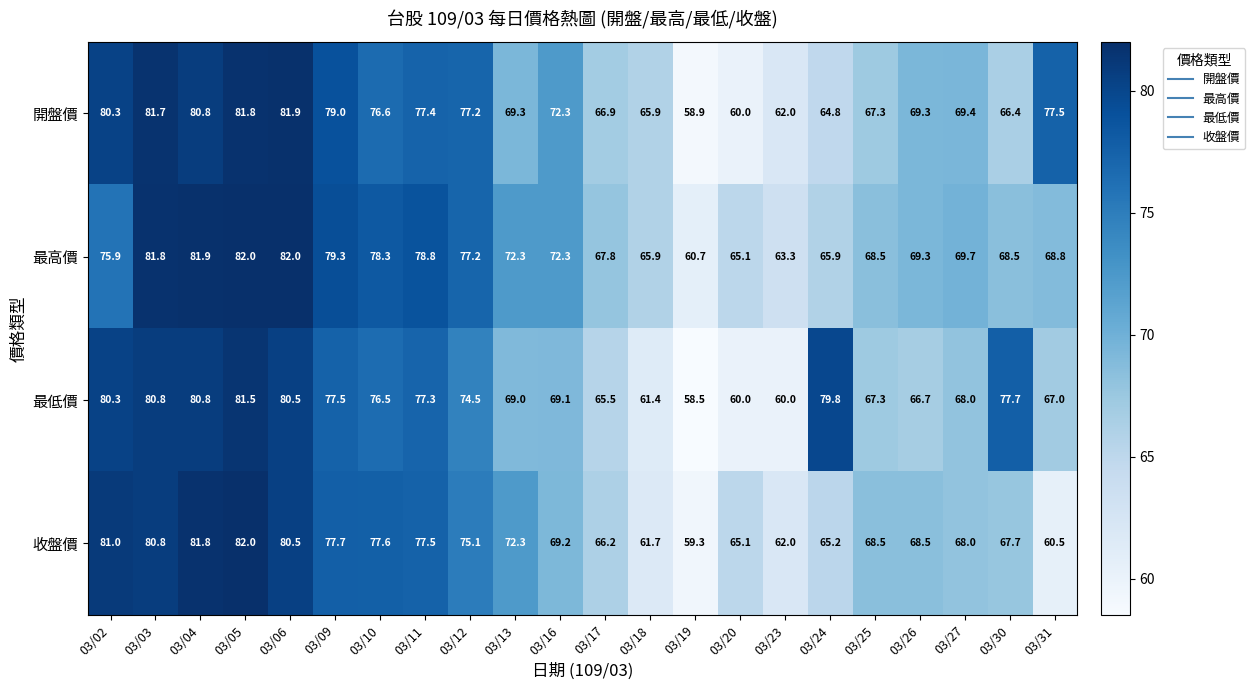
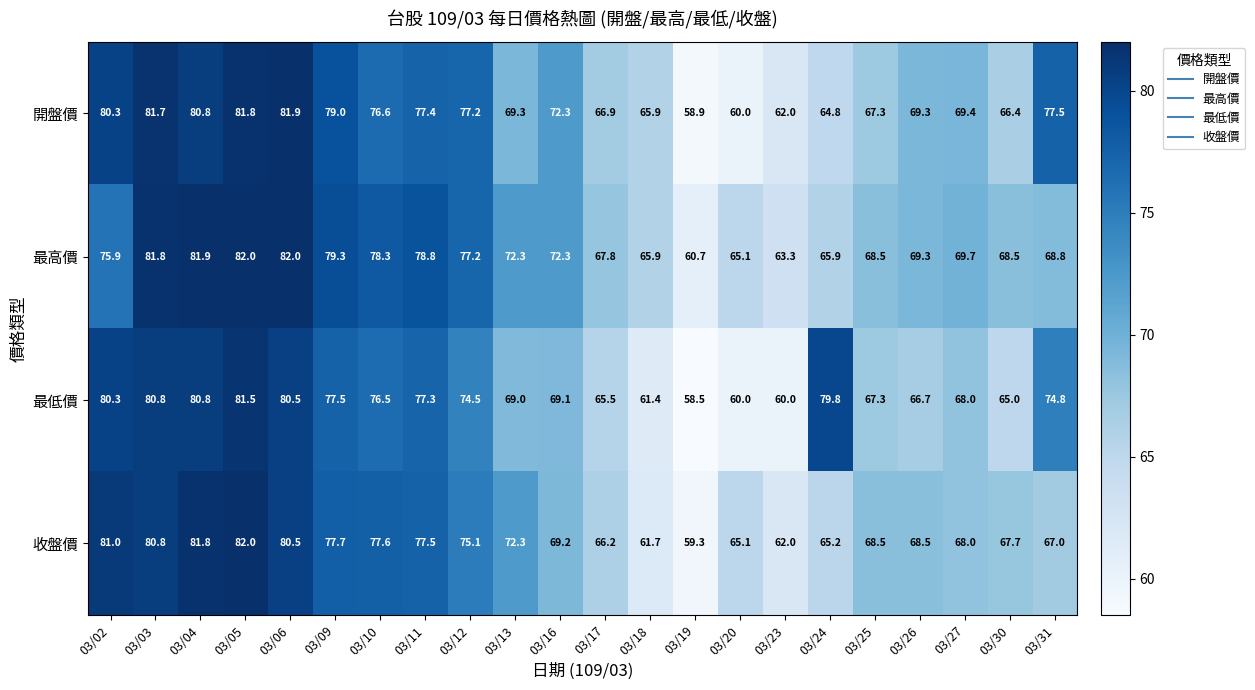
  {
    "開盤價": {
      "03/02": 80.3,
      "03/03": 81.7,
      "03/04": 80.8,
      "03/05": 81.8,
      "03/06": 81.9,
      "03/09": 79.0,
      "03/10": 76.6,
      "03/11": 77.4,
      "03/12": 77.2,
      "03/13": 69.3,
      "03/16": 72.3,
      "03/17": 66.9,
      "03/18": 65.9,
      "03/19": 58.9,
      "03/20": 60.0,
      "03/23": 62.0,
      "03/24": 64.8,
      "03/25": 67.3,
      "03/26": 69.3,
      "03/27": 69.4,
      "03/30": 66.4,
      "03/31": 77.5
    },
    "最高價": {
      "03/02": 75.9,
      "03/03": 81.8,
      "03/04": 81.9,
      "03/05": 82.0,
      "03/06": 82.0,
      "03/09": 79.3,
      "03/10": 78.3,
      "03/11": 78.8,
      "03/12": 77.2,
      "03/13": 72.3,
      "03/16": 72.3,
      "03/17": 67.8,
      "03/18": 65.9,
      "03/19": 60.7,
      "03/20": 65.1,
      "03/23": 63.3,
      "03/24": 65.9,
      "03/25": 68.5,
      "03/26": 69.3,
      "03/27": 69.7,
      "03/30": 68.5,
      "03/31": 68.8
    },
    "最低價": {
      "03/02": 80.3,
      "03/03": 80.8,
      "03/04": 80.8,
      "03/05": 81.5,
      "03/06": 80.5,
      "03/09": 77.5,
      "03/10": 76.5,
      "03/11": 77.3,
      "03/12": 74.5,
      "03/13": 69.0,
      "03/16": 69.1,
      "03/17": 65.5,
      "03/18": 61.4,
      "03/19": 58.5,
      "03/20": 60.0,
      "03/23": 60.0,
      "03/24": 79.8,
      "03/25": 67.3,
      "03/26": 66.7,
      "03/27": 68.0,
-     "03/30": 77.7,
-     "03/31": 67.0
+     "03/30": 65.0,
+     "03/31": 74.8
    },
    "收盤價": {
      "03/02": 81.0,
      "03/03": 80.8,
      "03/04": 81.8,
      "03/05": 82.0,
      "03/06": 80.5,
      "03/09": 77.7,
      "03/10": 77.6,
      "03/11": 77.5,
      "03/12": 75.1,
      "03/13": 72.3,
      "03/16": 69.2,
      "03/17": 66.2,
      "03/18": 61.7,
      "03/19": 59.3,
      "03/20": 65.1,
      "03/23": 62.0,
      "03/24": 65.2,
      "03/25": 68.5,
      "03/26": 68.5,
      "03/27": 68.0,
      "03/30": 67.7,
-     "03/31": 60.5
+     "03/31": 67.0
    }
  }
